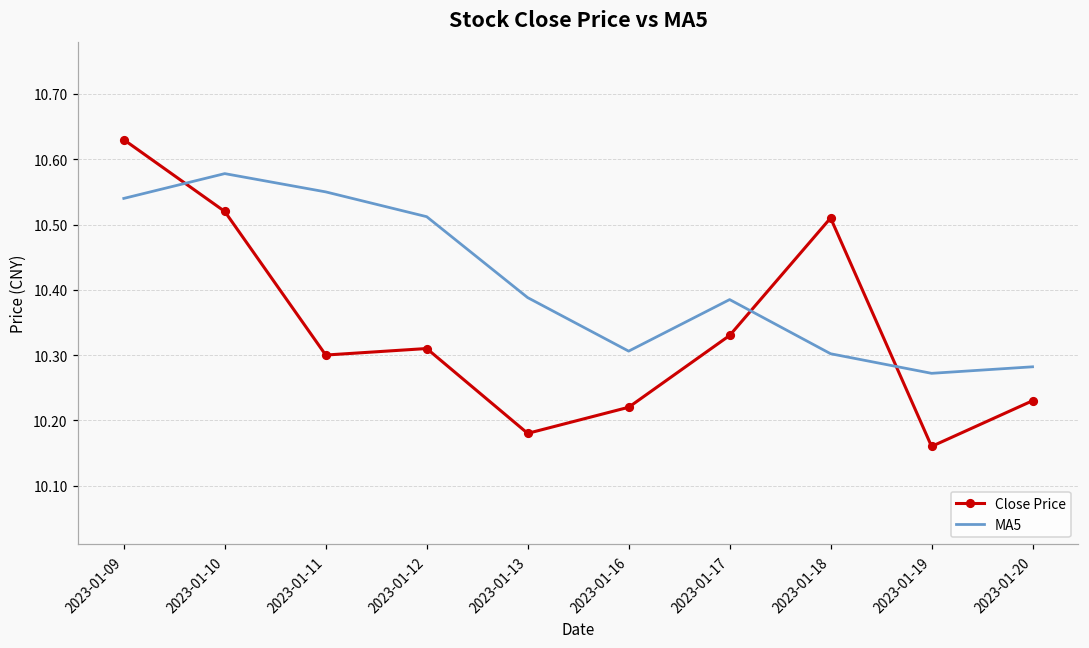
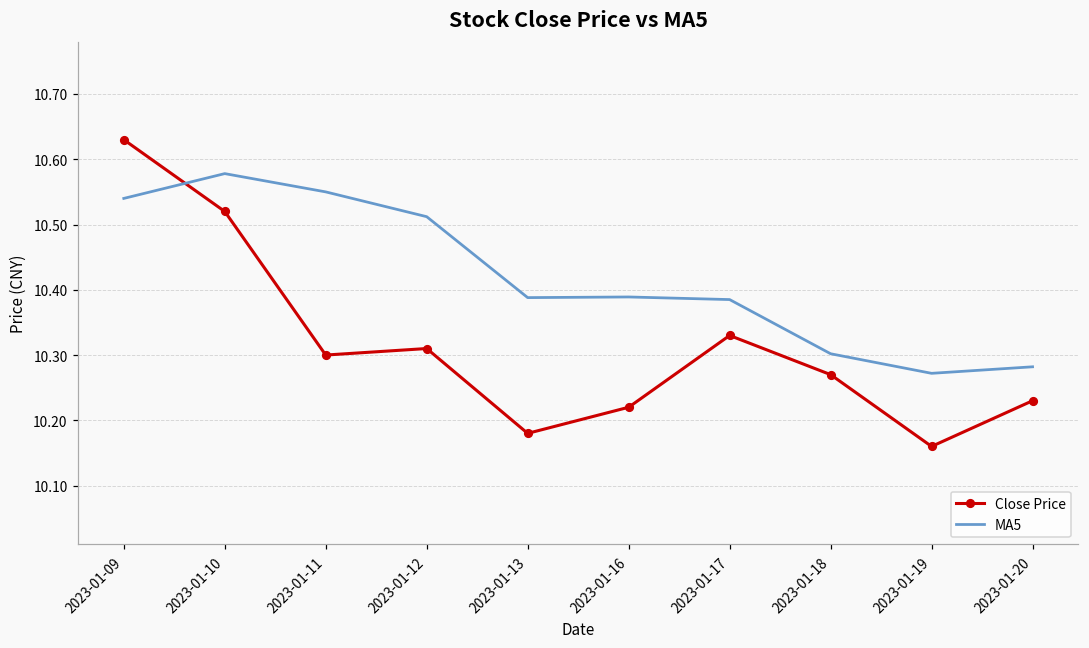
  {
    "Close Price": {
      "2023-01-09": 10.63,
      "2023-01-10": 10.52,
      "2023-01-11": 10.30,
      "2023-01-12": 10.31,
      "2023-01-13": 10.18,
      "2023-01-16": 10.22,
      "2023-01-17": 10.33,
-     "2023-01-18": 10.51,
+     "2023-01-18": 10.27,
      "2023-01-19": 10.16,
      "2023-01-20": 10.23
    },
    "MA5": {
      "2023-01-09": 10.54,
      "2023-01-10": 10.58,
      "2023-01-11": 10.55,
      "2023-01-12": 10.51,
      "2023-01-13": 10.39,
-     "2023-01-16": 10.31,
+     "2023-01-16": 10.39,
      "2023-01-17": 10.39,
      "2023-01-18": 10.30,
      "2023-01-19": 10.27,
      "2023-01-20": 10.28
    }
  }
